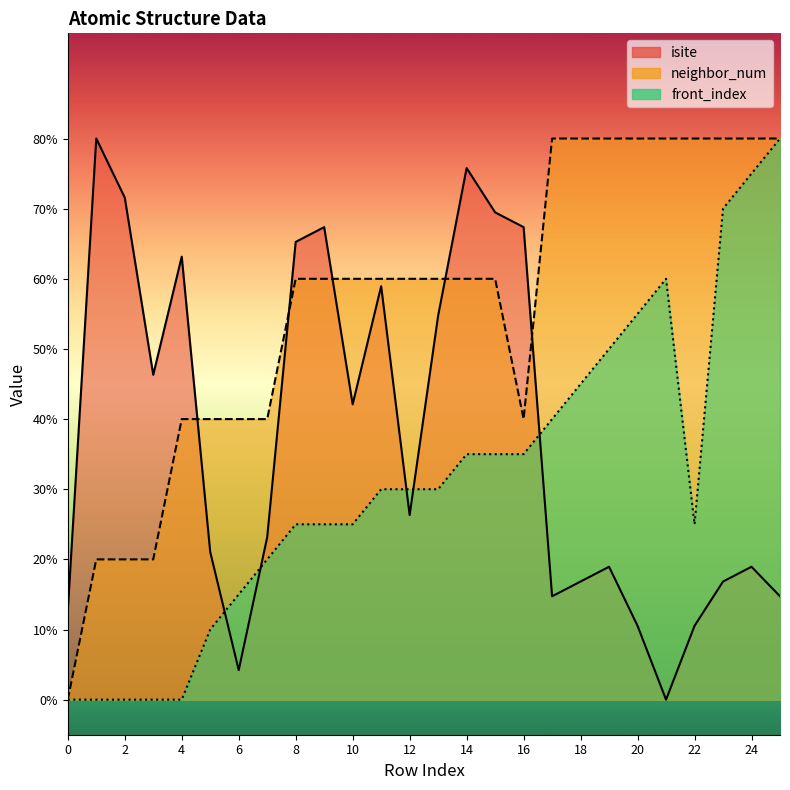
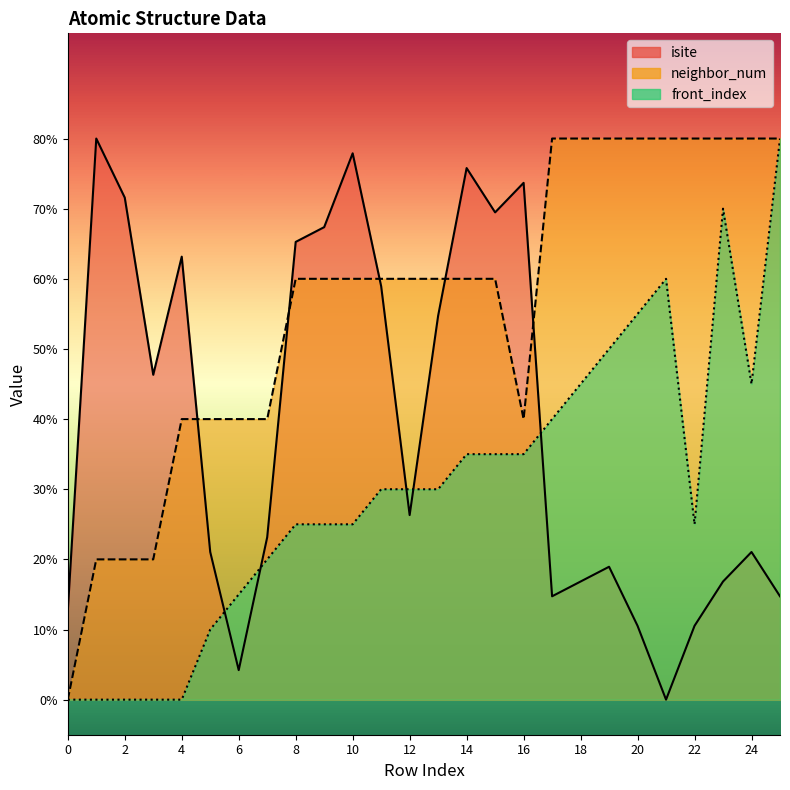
  {
    "isite": {
      "0": "13%",
      "2": "72%",
      "4": "63%",
      "6": "4%",
      "8": "65%",
-     "10": "42%",
+     "10": "78%",
      "12": "26%",
      "14": "76%",
-     "16": "67%",
+     "16": "74%",
      "18": "17%",
      "20": "11%",
      "22": "11%",
-     "24": "19%"
+     "24": "21%"
    },
    "neighbor_num": {
      "2": "20%",
      "4": "40%",
      "6": "40%",
      "8": "60%",
      "10": "60%",
      "12": "60%",
      "14": "60%",
      "16": "40%",
      "18": "80%",
      "20": "80%",
      "22": "80%",
      "24": "80%"
    },
    "front_index": {
      "2": "0%",
      "4": "0%",
      "6": "15%",
      "8": "25%",
      "10": "25%",
      "12": "30%",
      "14": "35%",
      "16": "35%",
      "18": "45%",
      "20": "55%",
      "22": "25%",
-     "24": "75%"
+     "24": "45%"
    }
  }
